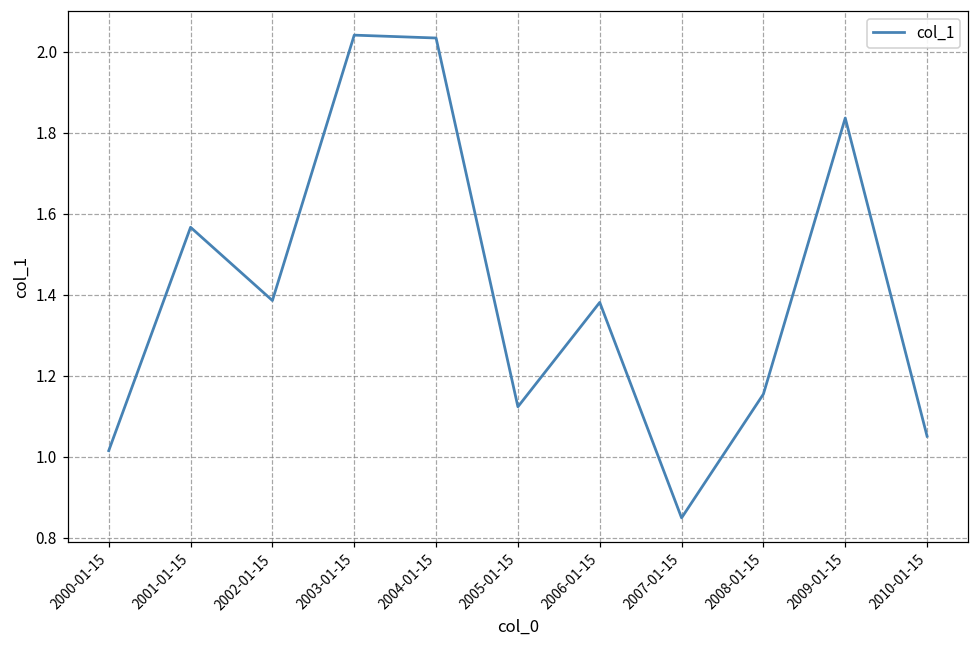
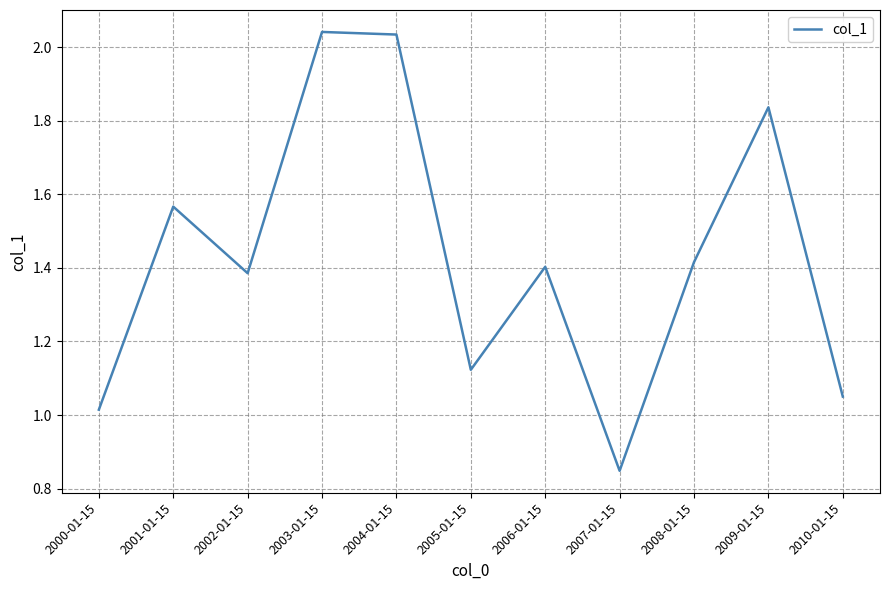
  {
    "2000-01-15": 1.01,
    "2001-01-15": 1.57,
    "2002-01-15": 1.39,
    "2003-01-15": 2.04,
    "2004-01-15": 2.03,
    "2005-01-15": 1.12,
-   "2006-01-15": 1.38,
+   "2006-01-15": 1.40,
    "2007-01-15": 0.85,
-   "2008-01-15": 1.15,
+   "2008-01-15": 1.42,
    "2009-01-15": 1.84,
    "2010-01-15": 1.05
  }
